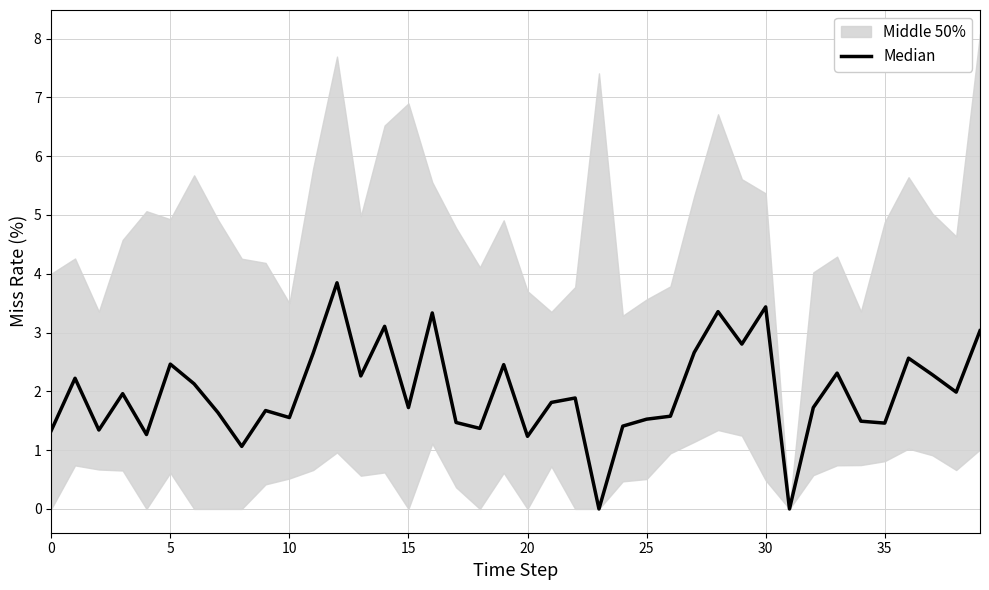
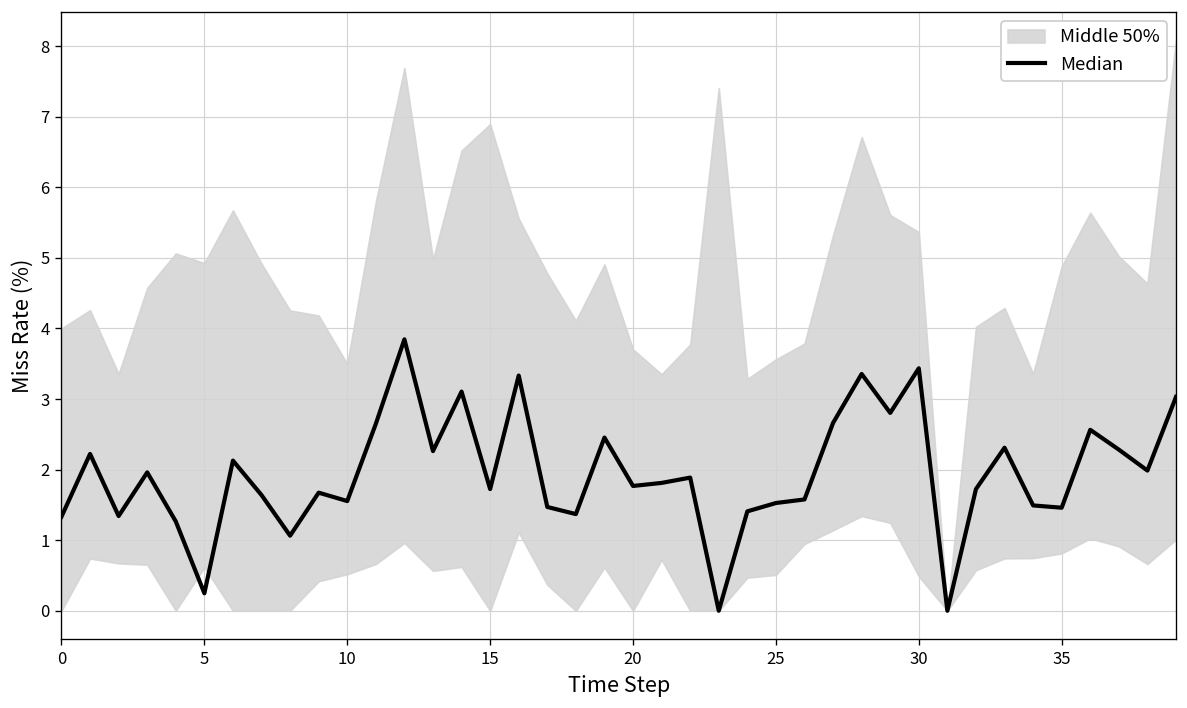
  {
    "Median": {
      "0": 1.3,
-     "5": 2.5,
+     "5": 0.2,
      "10": 1.6,
      "15": 1.7,
-     "20": 1.2,
+     "20": 1.8,
      "25": 1.5,
      "30": 3.4,
      "35": 1.5
    }
  }
